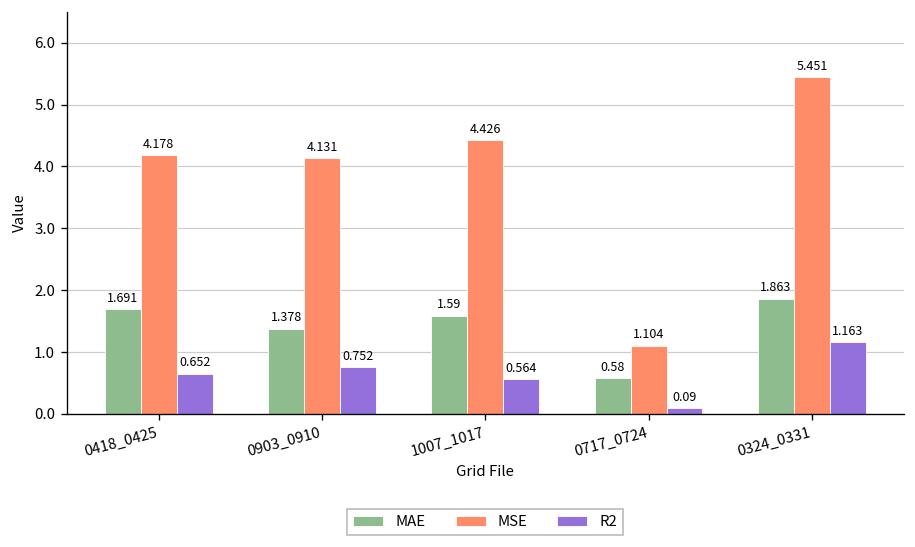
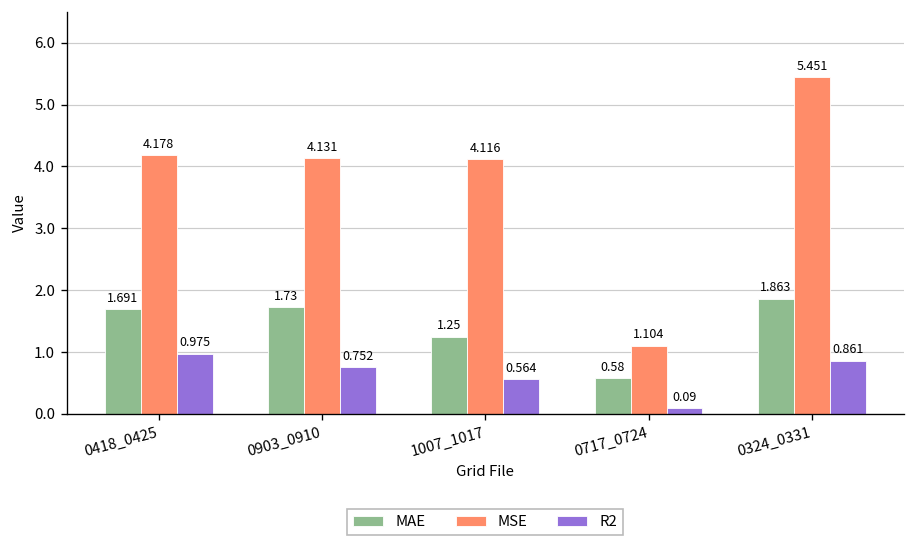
  {
    "MAE": {
      "0418_0425": 1.691,
-     "0903_0910": 1.378,
-     "1007_1017": 1.59,
+     "0903_0910": 1.73,
+     "1007_1017": 1.25,
      "0717_0724": 0.58,
      "0324_0331": 1.863
    },
    "MSE": {
      "0418_0425": 4.178,
      "0903_0910": 4.131,
-     "1007_1017": 4.426,
+     "1007_1017": 4.116,
      "0717_0724": 1.104,
      "0324_0331": 5.451
    },
    "R2": {
-     "0418_0425": 0.652,
+     "0418_0425": 0.975,
      "0903_0910": 0.752,
      "1007_1017": 0.564,
      "0717_0724": 0.09,
-     "0324_0331": 1.163
+     "0324_0331": 0.861
    }
  }
